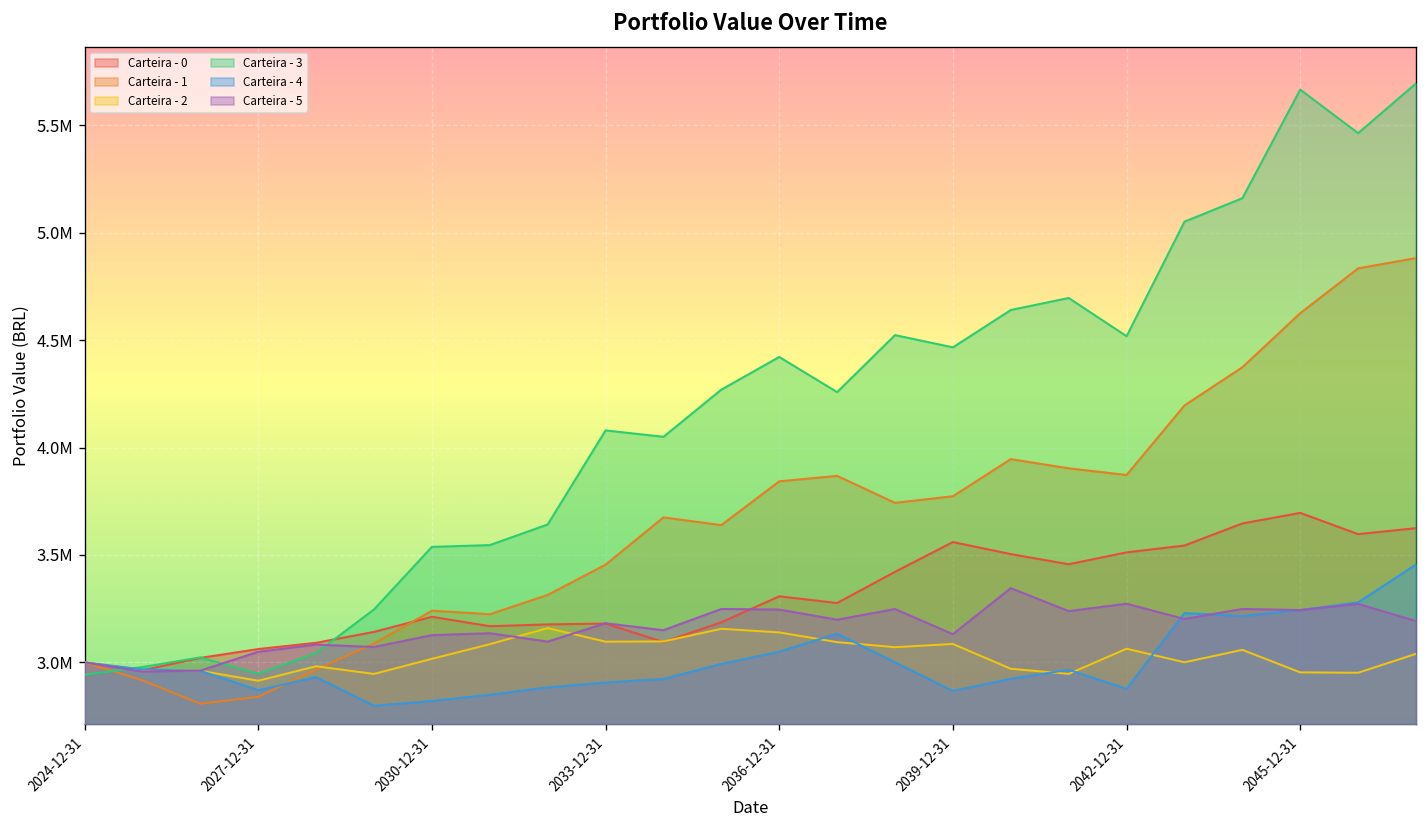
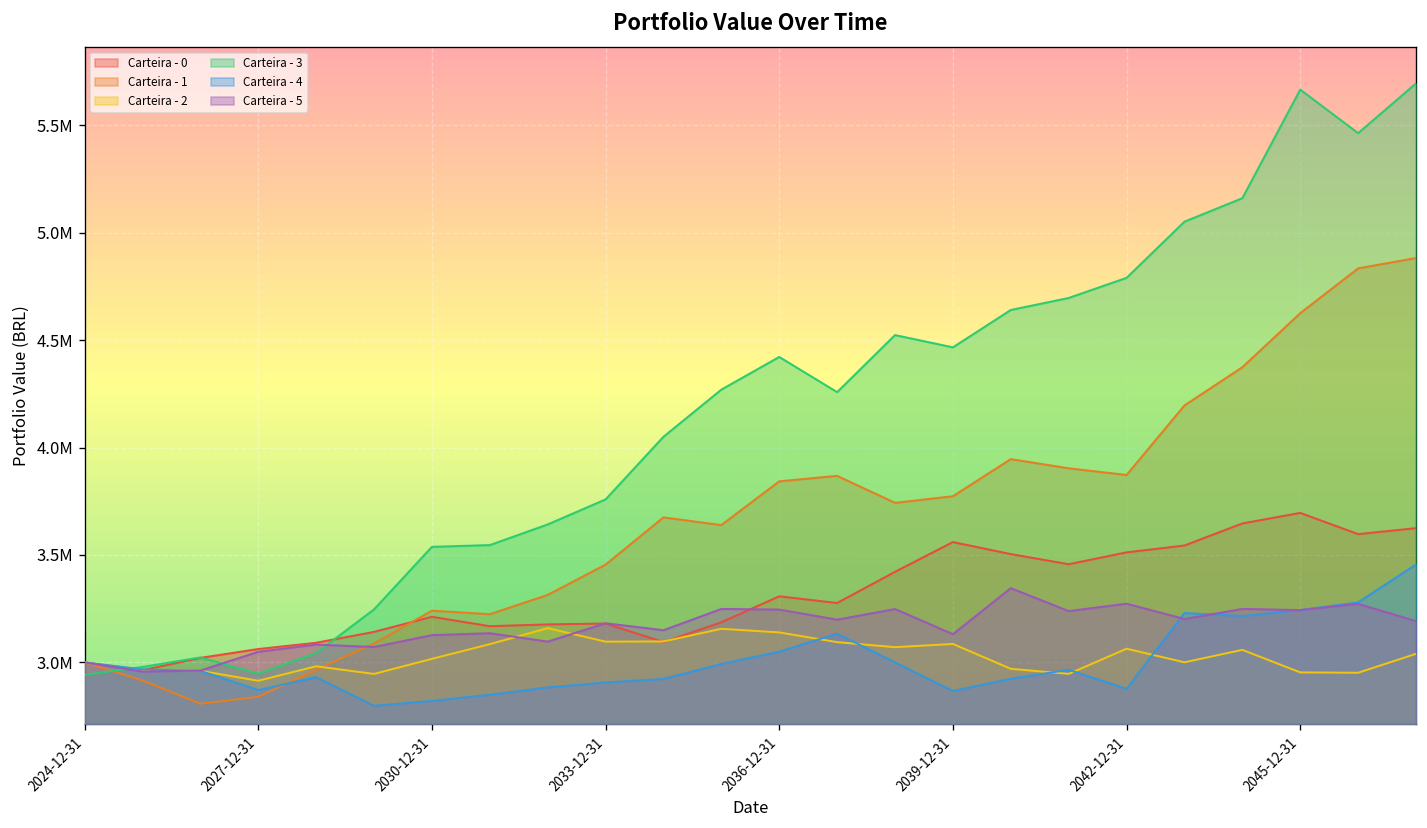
  {
    "Carteira - 3": {
      "2024-12-31": 2940000,
      "2027-12-31": 2950000,
      "2030-12-31": 3540000,
-     "2033-12-31": 4080000,
+     "2033-12-31": 3760000,
      "2036-12-31": 4420000,
      "2039-12-31": 4470000,
-     "2042-12-31": 4520000,
+     "2042-12-31": 4790000,
      "2045-12-31": 5670000
    },
    "Carteira - 4": {
      "2027-12-31": 2870000,
      "2030-12-31": 2820000,
      "2033-12-31": 2910000,
      "2036-12-31": 3050000,
      "2039-12-31": 2870000,
      "2042-12-31": 2880000
    },
    "Carteira - 5": {
      "2030-12-31": 3130000,
      "2036-12-31": 3250000,
      "2039-12-31": 3130000,
      "2042-12-31": 3270000
    }
  }
